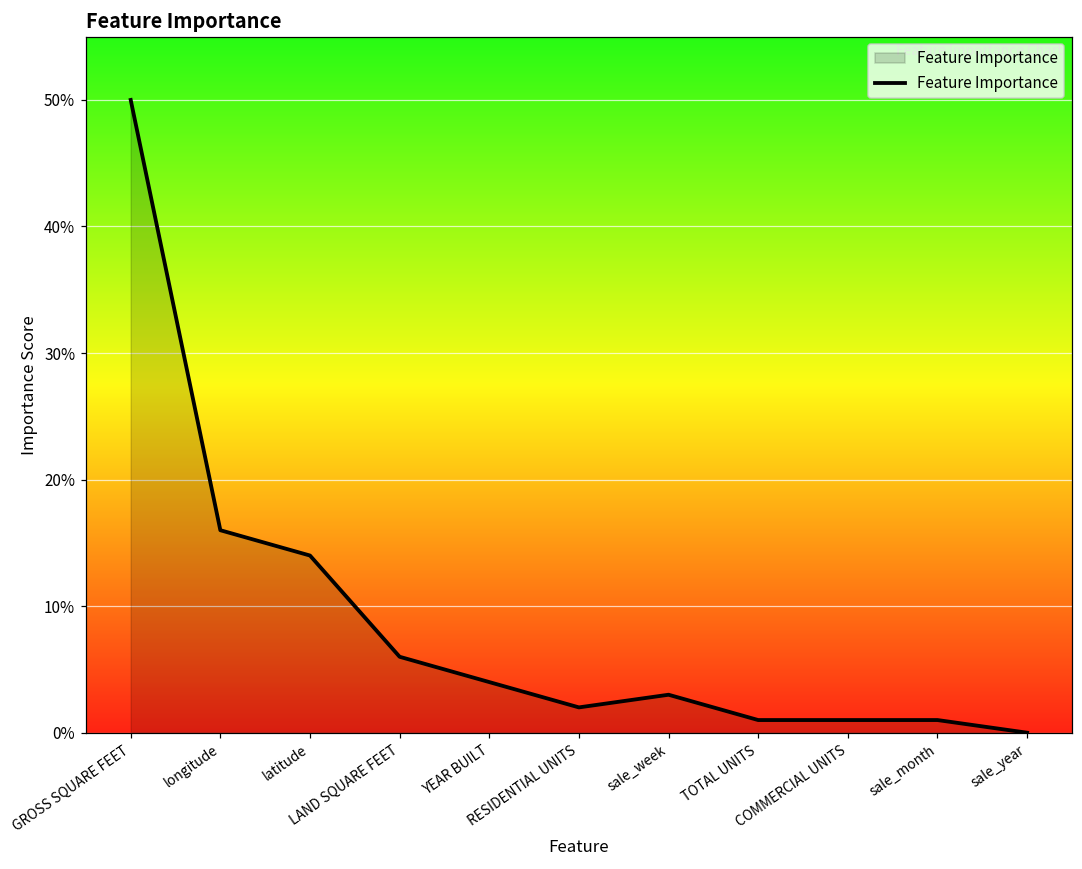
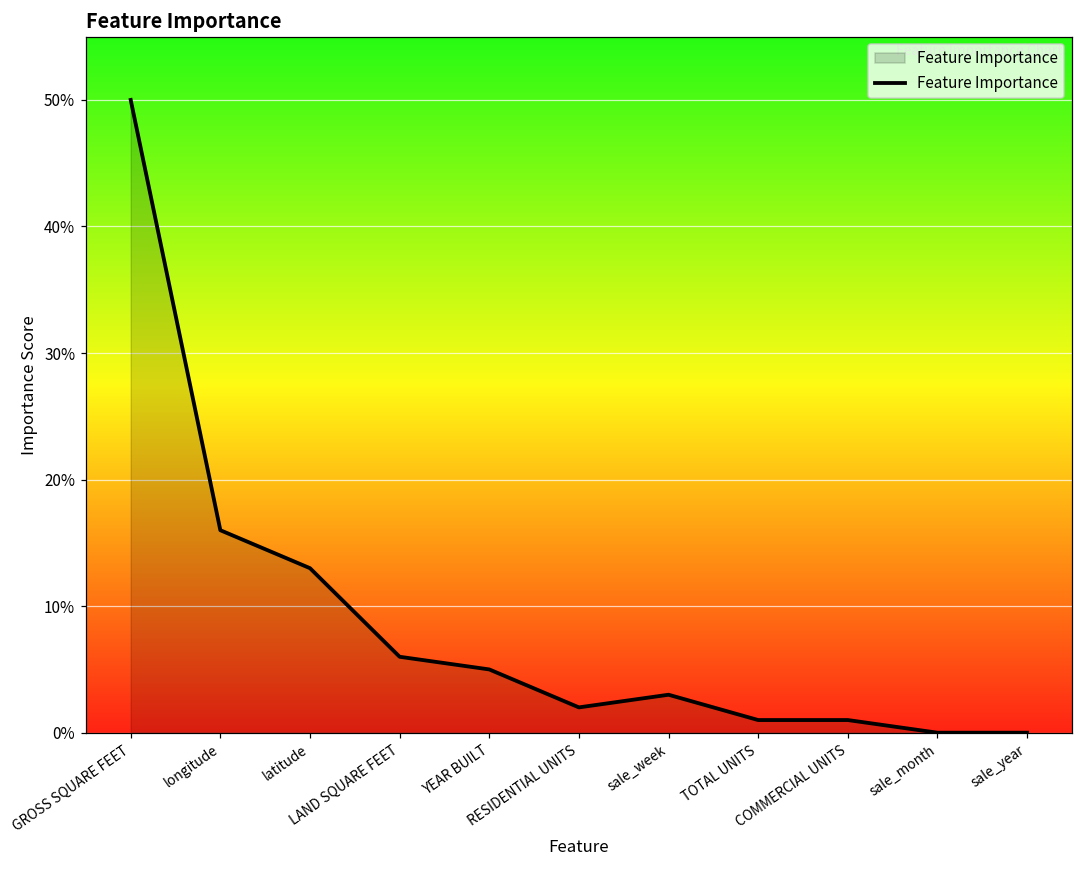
  {
    "GROSS SQUARE FEET": "50.0%",
    "longitude": "16.0%",
-   "latitude": "14.0%",
+   "latitude": "13.0%",
    "LAND SQUARE FEET": "6.0%",
-   "YEAR BUILT": "4.0%",
+   "YEAR BUILT": "5.0%",
    "RESIDENTIAL UNITS": "2.0%",
    "sale_week": "3.0%",
    "TOTAL UNITS": "1.0%",
    "COMMERCIAL UNITS": "1.0%",
-   "sale_month": "1.0%",
+   "sale_month": "0.0%",
    "sale_year": "0.0%"
  }
